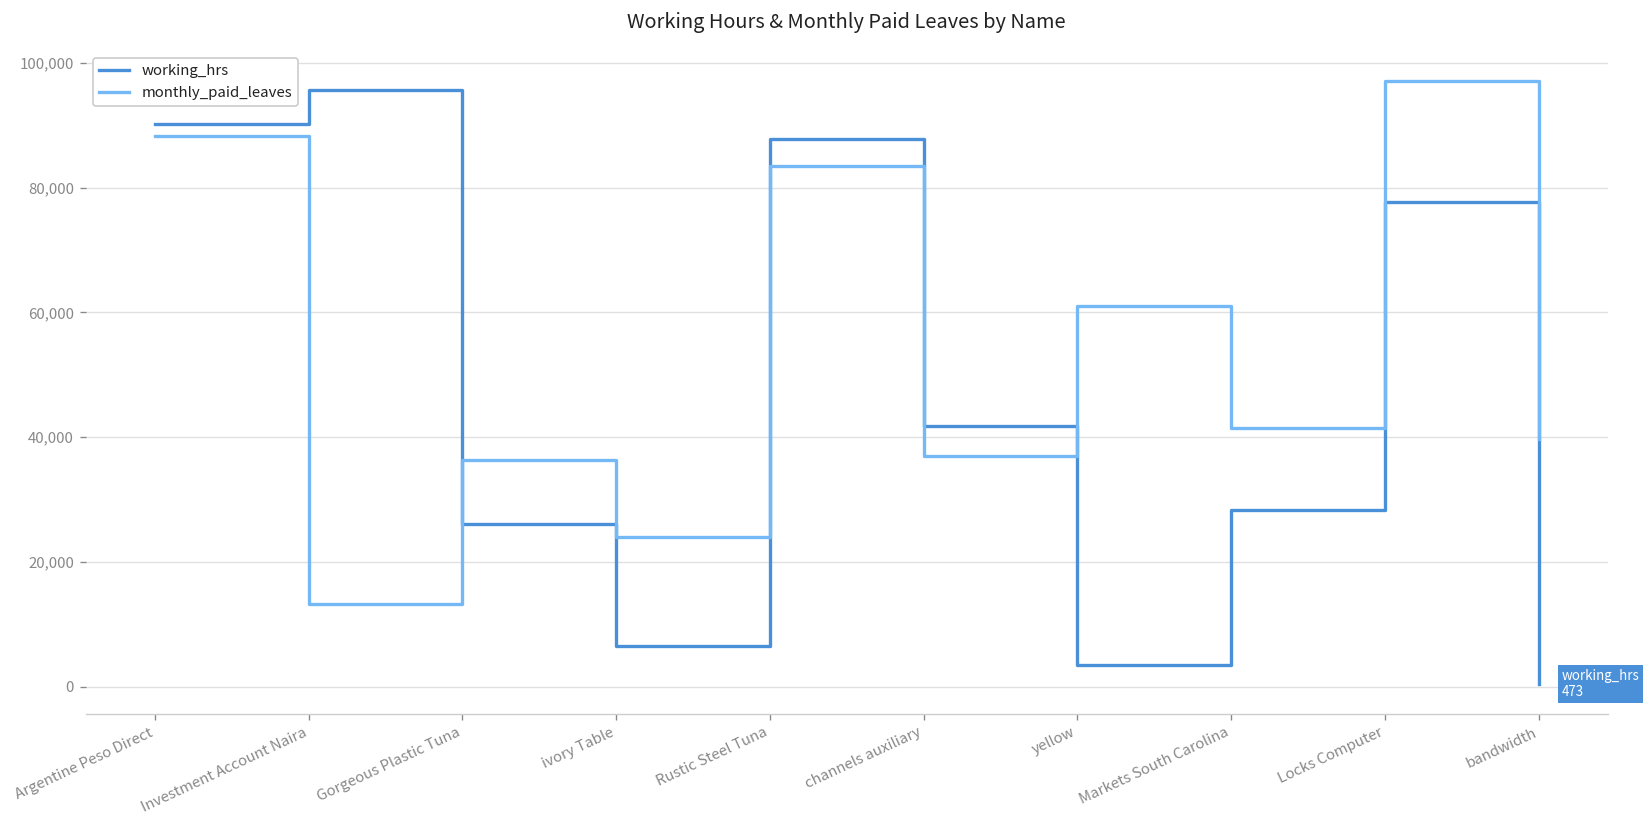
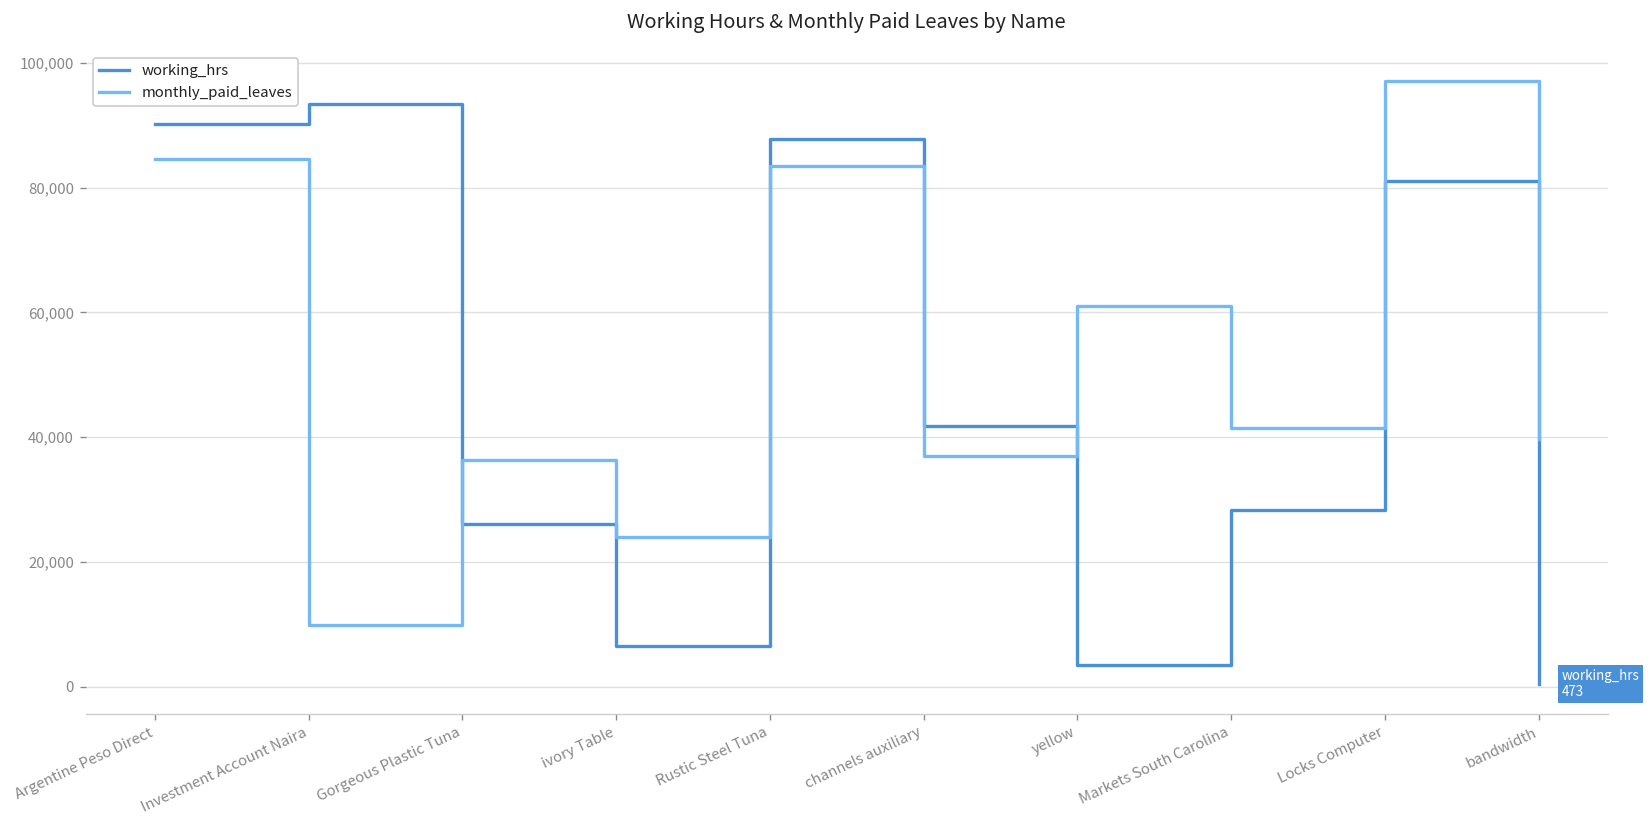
  {
    "working_hrs": {
      "Argentine Peso Direct": "90,000",
-     "Investment Account Naira": "96,000",
+     "Investment Account Naira": "93,000",
      "Gorgeous Plastic Tuna": "26,000",
      "ivory Table": "7,000",
      "Rustic Steel Tuna": "88,000",
      "channels auxiliary": "42,000",
      "yellow": "4,000",
      "Markets South Carolina": "28,000",
-     "Locks Computer": "78,000"
+     "Locks Computer": "81,000"
    },
    "monthly_paid_leaves": {
-     "Argentine Peso Direct": "88,000",
-     "Investment Account Naira": "13,000",
+     "Argentine Peso Direct": "85,000",
+     "Investment Account Naira": "10,000",
      "Gorgeous Plastic Tuna": "36,000",
      "ivory Table": "24,000",
      "Rustic Steel Tuna": "83,000",
      "channels auxiliary": "37,000",
      "yellow": "61,000",
      "Markets South Carolina": "41,000",
      "Locks Computer": "97,000",
      "bandwidth": "40,000"
    }
  }
